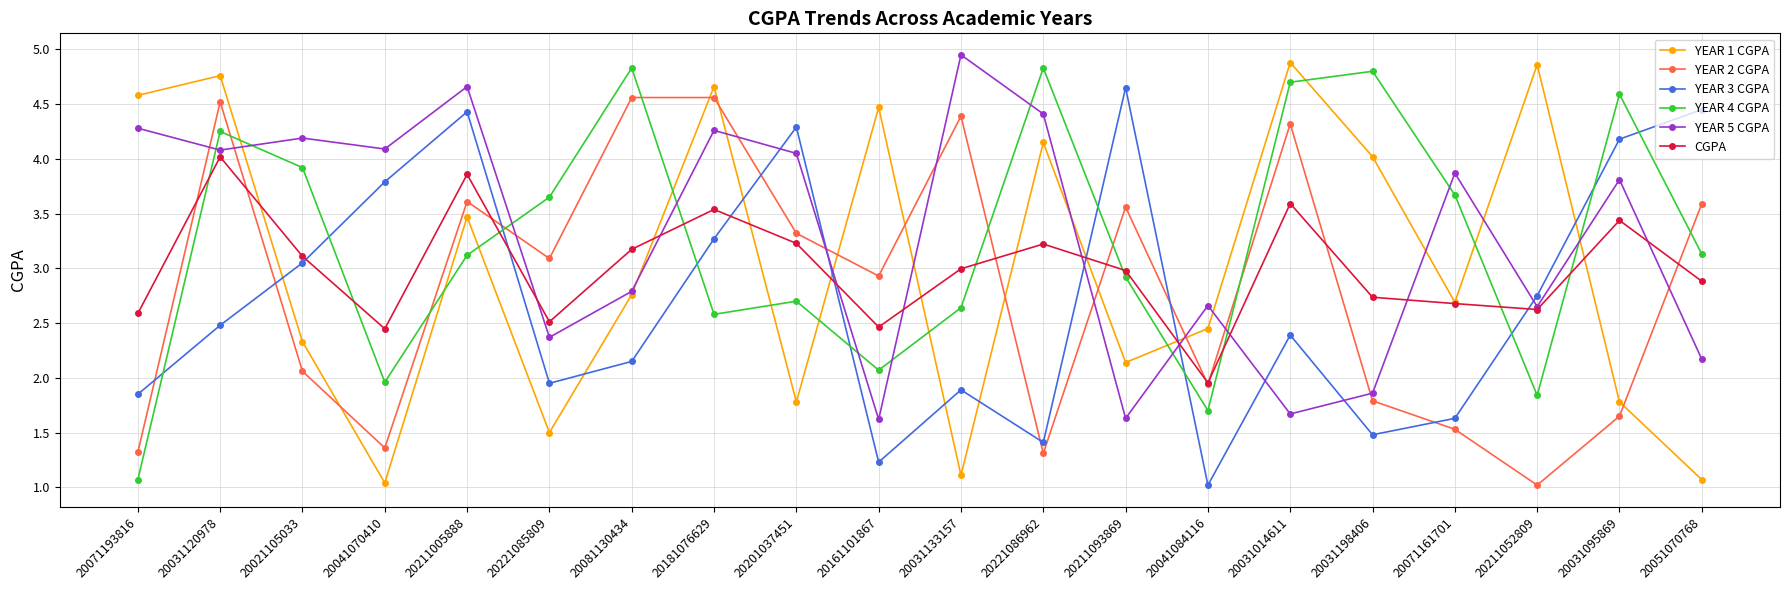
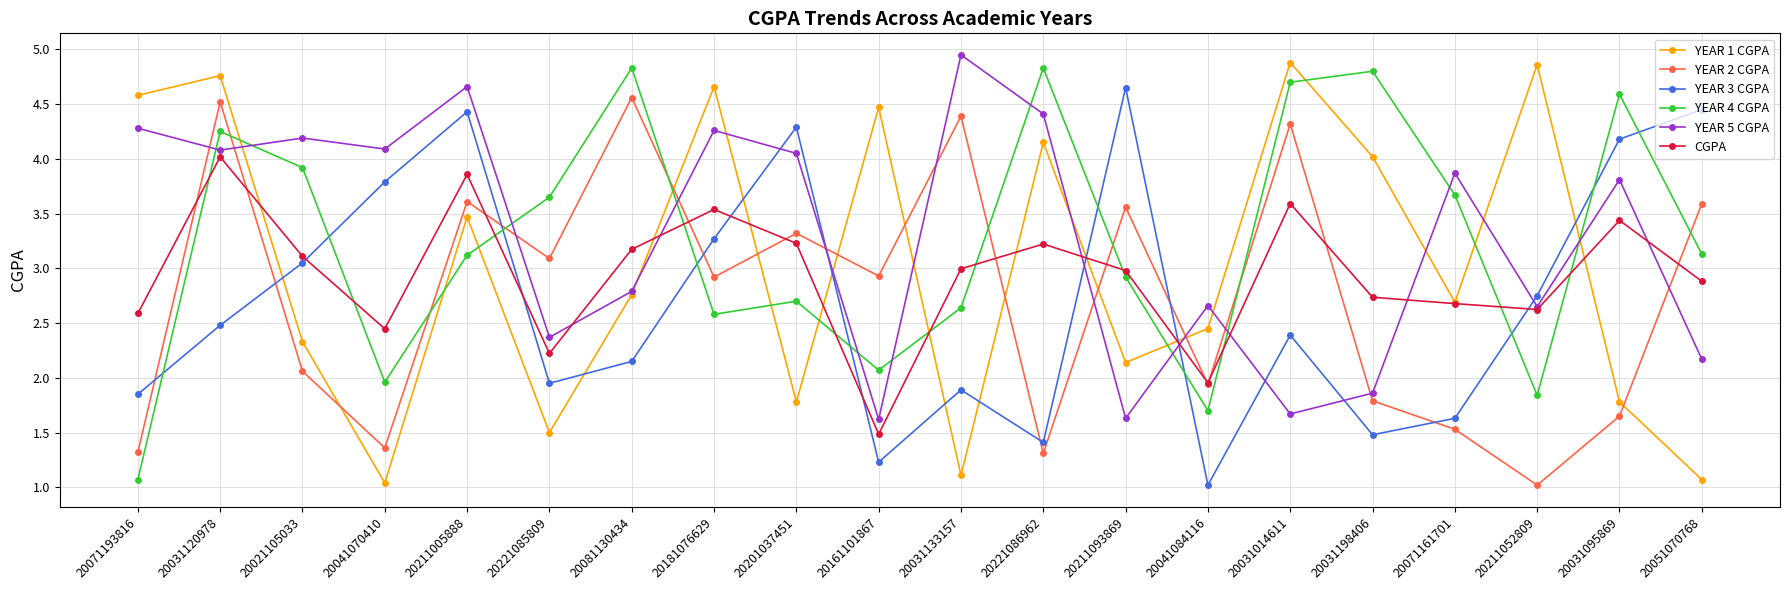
  {
    "YEAR 1 CGPA": {
      "20071193816": 4.58,
      "20031120978": 4.76,
      "20021105033": 2.33,
      "20041070410": 1.04,
      "20211005888": 3.47,
      "20221085809": 1.50,
      "20081130434": 2.76,
      "20181076629": 4.66,
      "20201037451": 1.78,
      "20161101867": 4.47,
      "20031133157": 1.11,
      "20221086962": 4.15,
      "20211093869": 2.14,
      "20041084116": 2.45,
      "20031014611": 4.88,
      "20031198406": 4.02,
      "20211052809": 4.86,
      "20031095869": 1.78,
      "20051070768": 1.07
    },
    "YEAR 2 CGPA": {
      "20071193816": 1.32,
      "20031120978": 4.52,
      "20021105033": 2.06,
      "20041070410": 1.36,
      "20211005888": 3.61,
      "20221085809": 3.09,
      "20081130434": 4.56,
-     "20181076629": 4.56,
+     "20181076629": 2.92,
      "20201037451": 3.32,
      "20161101867": 2.93,
      "20031133157": 4.39,
      "20221086962": 1.31,
      "20211093869": 3.56,
      "20031014611": 4.32,
      "20031198406": 1.79,
      "20071161701": 1.53,
      "20211052809": 1.02,
      "20031095869": 1.65,
      "20051070768": 3.59
    },
    "YEAR 3 CGPA": {
      "20071193816": 1.85,
      "20031120978": 2.48,
      "20021105033": 3.05,
      "20041070410": 3.79,
      "20211005888": 4.43,
      "20221085809": 1.95,
      "20081130434": 2.15,
      "20181076629": 3.27,
      "20201037451": 4.29,
      "20161101867": 1.23,
      "20031133157": 1.89,
      "20221086962": 1.41,
      "20211093869": 4.65,
      "20041084116": 1.02,
      "20031014611": 2.39,
      "20031198406": 1.48,
      "20071161701": 1.63,
      "20211052809": 2.75,
      "20031095869": 4.18
    },
    "YEAR 4 CGPA": {
      "20071193816": 1.07,
      "20031120978": 4.25,
      "20021105033": 3.92,
      "20041070410": 1.96,
      "20211005888": 3.12,
      "20221085809": 3.65,
      "20081130434": 4.83,
      "20181076629": 2.58,
      "20201037451": 2.70,
      "20161101867": 2.07,
      "20031133157": 2.64,
      "20221086962": 4.83,
      "20211093869": 2.92,
      "20041084116": 1.70,
      "20031014611": 4.70,
      "20031198406": 4.80,
      "20071161701": 3.67,
      "20211052809": 1.84,
      "20031095869": 4.59,
      "20051070768": 3.13
    },
    "YEAR 5 CGPA": {
      "20071193816": 4.28,
      "20031120978": 4.08,
      "20021105033": 4.19,
      "20041070410": 4.09,
      "20211005888": 4.66,
      "20221085809": 2.37,
      "20081130434": 2.79,
      "20181076629": 4.26,
      "20201037451": 4.05,
      "20161101867": 1.62,
      "20031133157": 4.95,
      "20221086962": 4.41,
      "20211093869": 1.63,
      "20041084116": 2.66,
      "20031014611": 1.67,
      "20031198406": 1.86,
      "20071161701": 3.87,
      "20211052809": 2.65,
      "20031095869": 3.81,
      "20051070768": 2.17
    },
    "CGPA": {
      "20071193816": 2.59,
      "20031120978": 4.02,
      "20021105033": 3.11,
      "20041070410": 2.45,
      "20211005888": 3.86,
-     "20221085809": 2.51,
+     "20221085809": 2.22,
      "20081130434": 3.17,
      "20181076629": 3.54,
      "20201037451": 3.23,
-     "20161101867": 2.46,
+     "20161101867": 1.49,
      "20031133157": 3.00,
      "20221086962": 3.22,
      "20211093869": 2.98,
      "20031014611": 3.59,
      "20031198406": 2.74,
      "20211052809": 2.62,
      "20031095869": 3.44,
      "20051070768": 2.88
    }
  }
